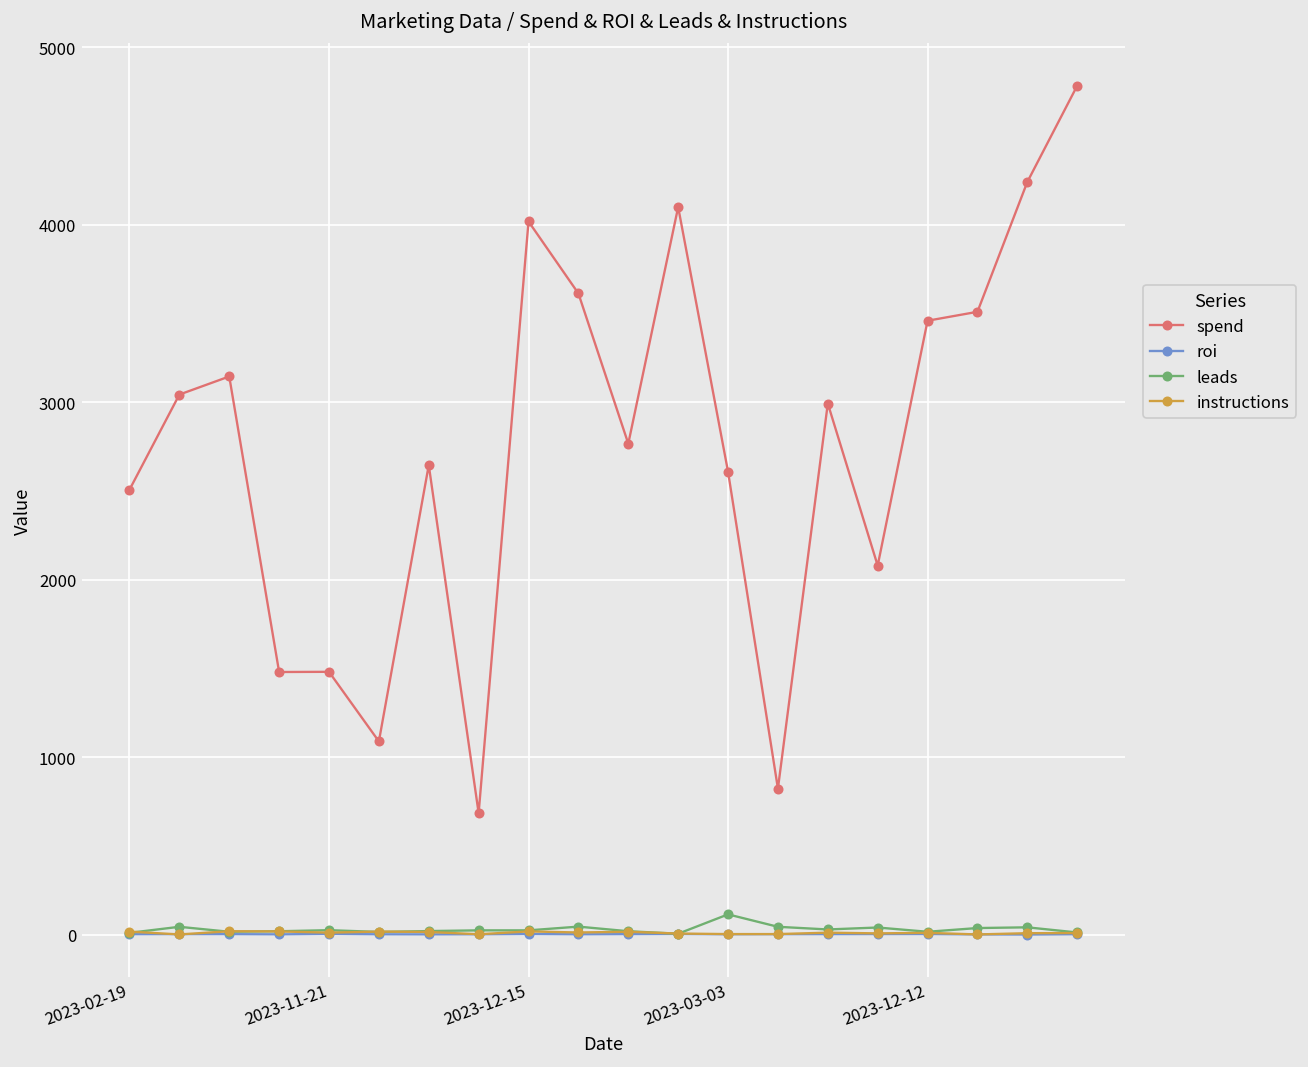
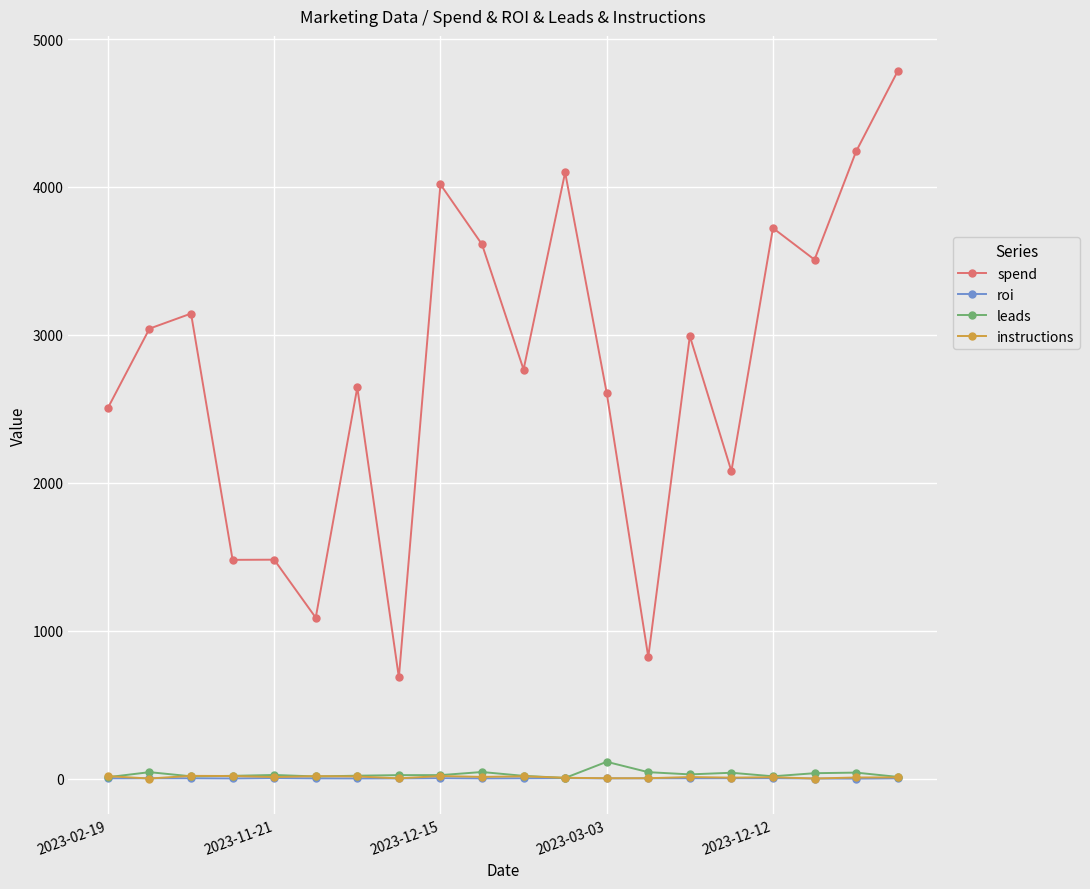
  {
    "spend": {
      "2023-11-21": 1480,
      "2023-12-15": 4020,
      "2023-03-03": 2610,
-     "2023-12-12": 3460
+     "2023-12-12": 3720
    },
    "leads": {
      "2023-03-03": 120
    }
  }
